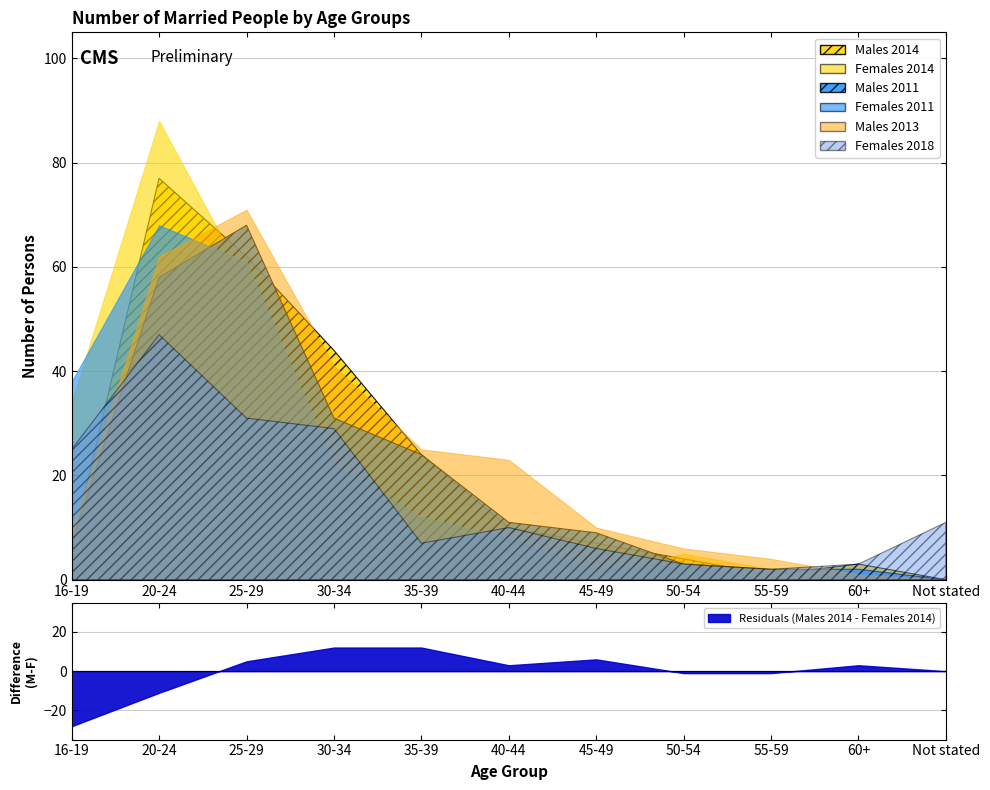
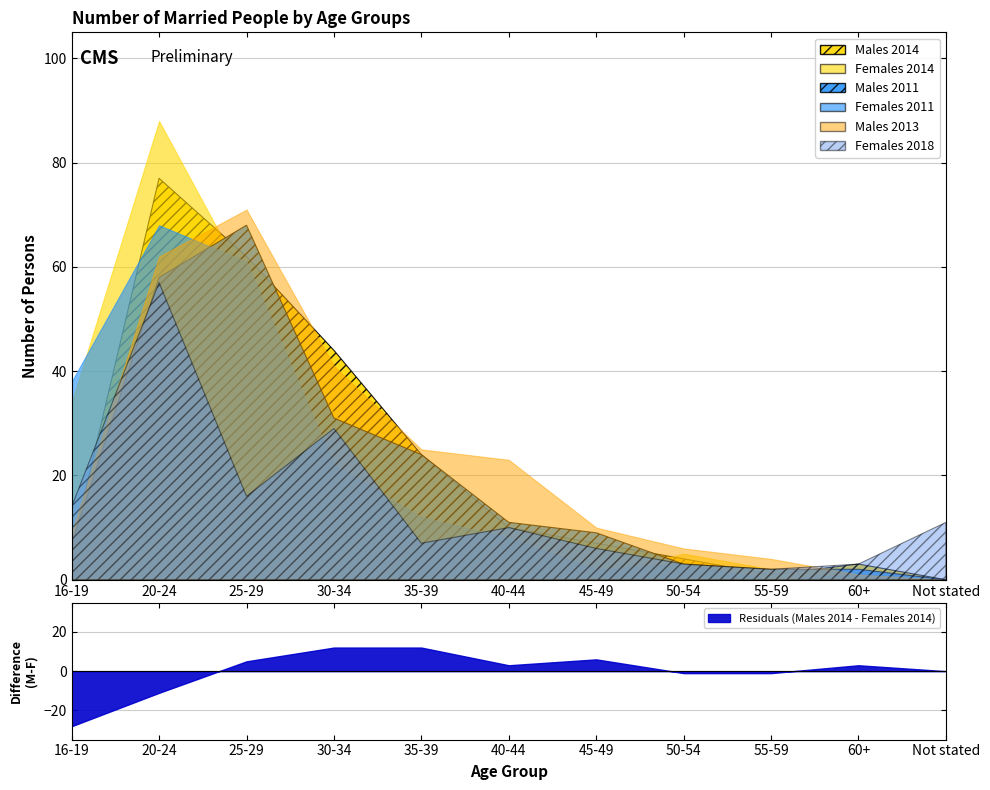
  {
    "Number of Married People by Age Groups": {
      "Females 2018": {
-       "16-19": 25,
-       "20-24": 47,
-       "25-29": 31,
+       "16-19": 14,
+       "20-24": 57,
+       "25-29": 16,
        "30-34": 29,
        "35-39": 7,
        "45-49": 6,
        "Not stated": 11
      }
    }
  }
